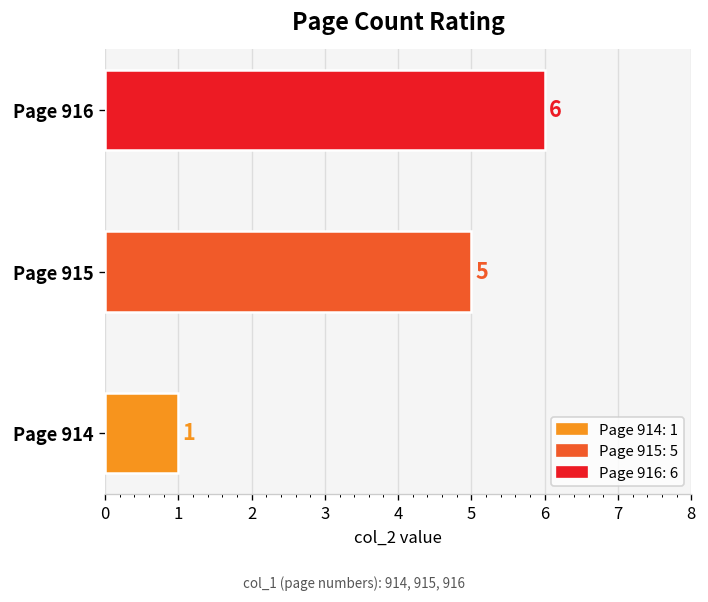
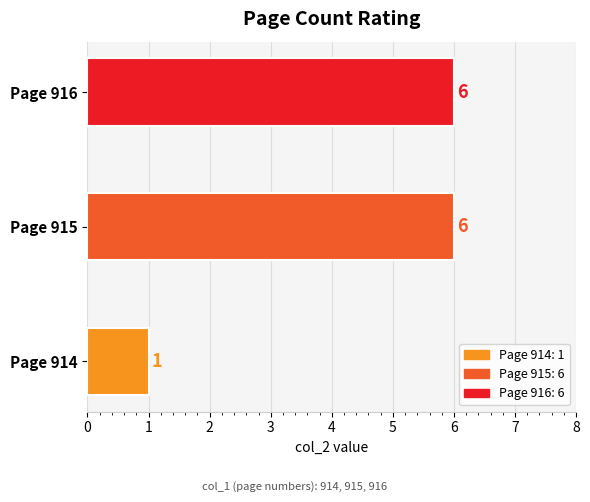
  {
    "Page 916": 6,
-   "Page 915": 5,
+   "Page 915": 6,
    "Page 914": 1
  }
